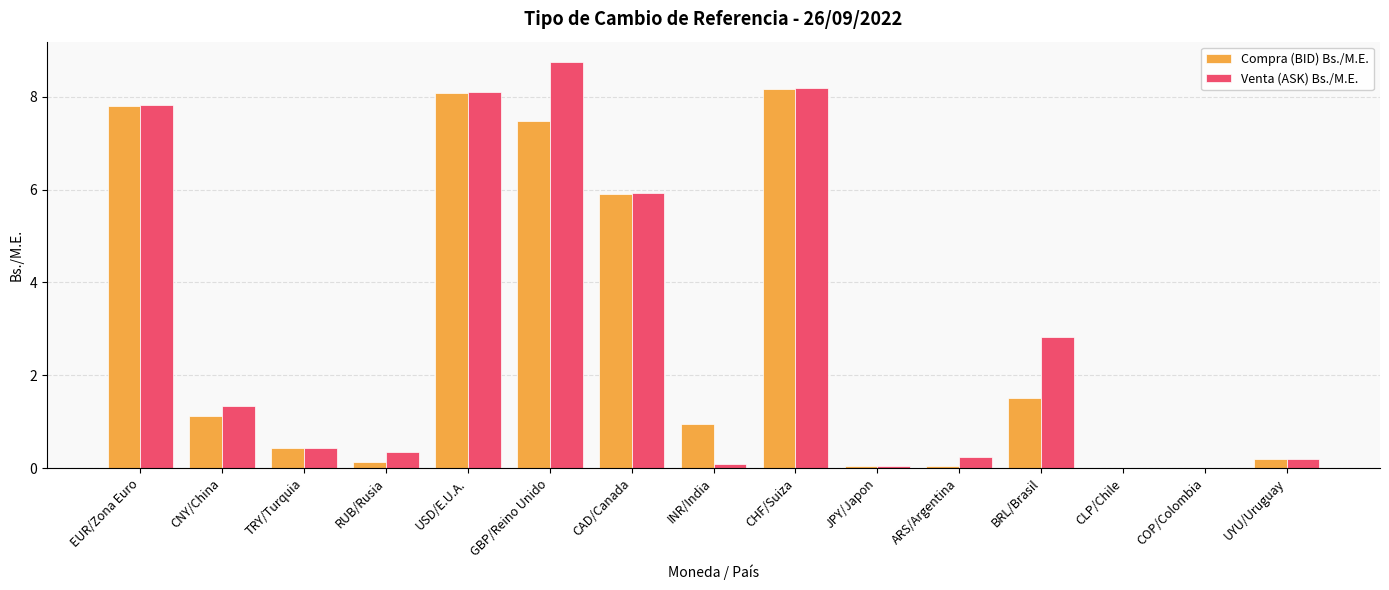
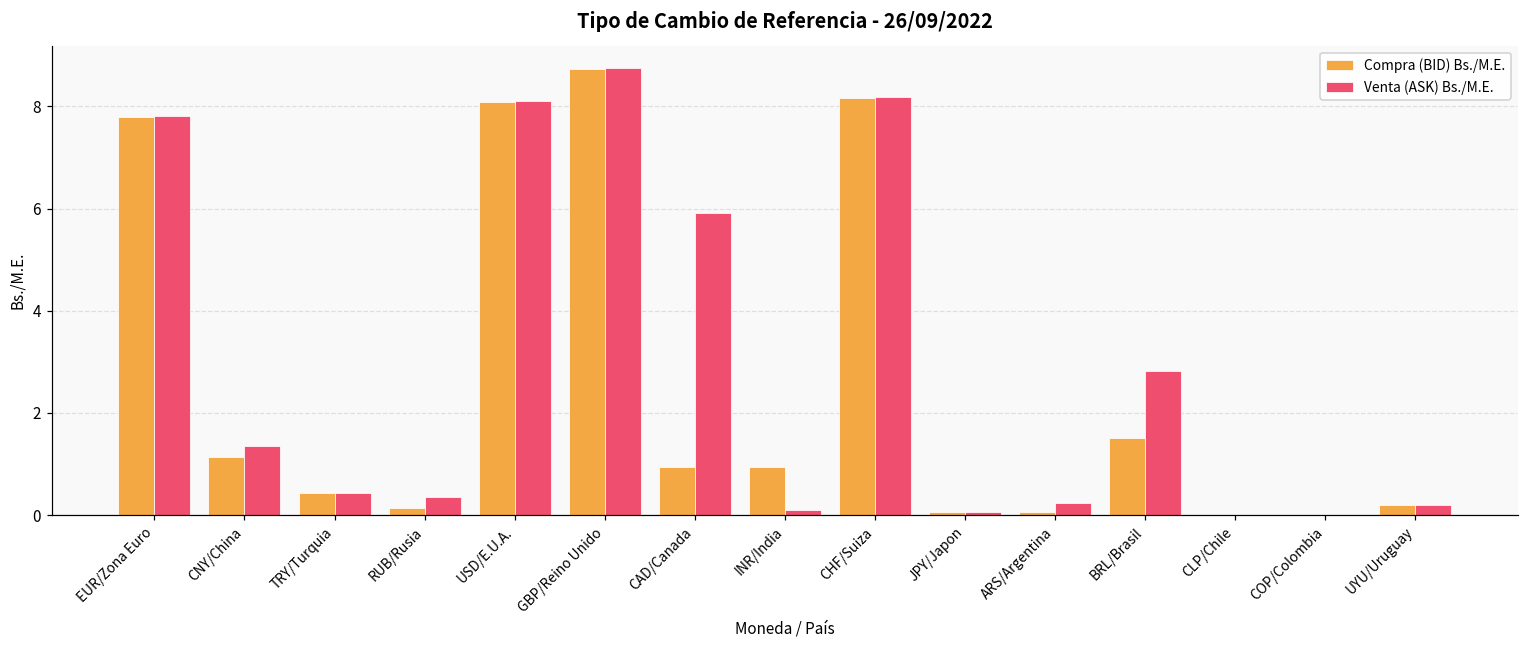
  {
    "Compra (BID) Bs./M.E.": {
      "EUR/Zona Euro": 7.8,
      "CNY/China": 1.1,
      "TRY/Turquia": 0.4,
      "RUB/Rusia": 0.1,
      "USD/E.U.A.": 8.1,
-     "GBP/Reino Unido": 7.5,
-     "CAD/Canada": 5.9,
+     "GBP/Reino Unido": 8.7,
+     "CAD/Canada": 0.9,
      "INR/India": 0.9,
      "CHF/Suiza": 8.2,
      "JPY/Japon": 0.1,
      "ARS/Argentina": 0.1,
      "BRL/Brasil": 1.5,
      "UYU/Uruguay": 0.2
    },
    "Venta (ASK) Bs./M.E.": {
      "EUR/Zona Euro": 7.8,
      "CNY/China": 1.3,
      "TRY/Turquia": 0.4,
      "RUB/Rusia": 0.4,
      "USD/E.U.A.": 8.1,
      "GBP/Reino Unido": 8.7,
      "CAD/Canada": 5.9,
      "INR/India": 0.1,
      "CHF/Suiza": 8.2,
      "JPY/Japon": 0.1,
      "ARS/Argentina": 0.2,
      "BRL/Brasil": 2.8,
      "UYU/Uruguay": 0.2
    }
  }
